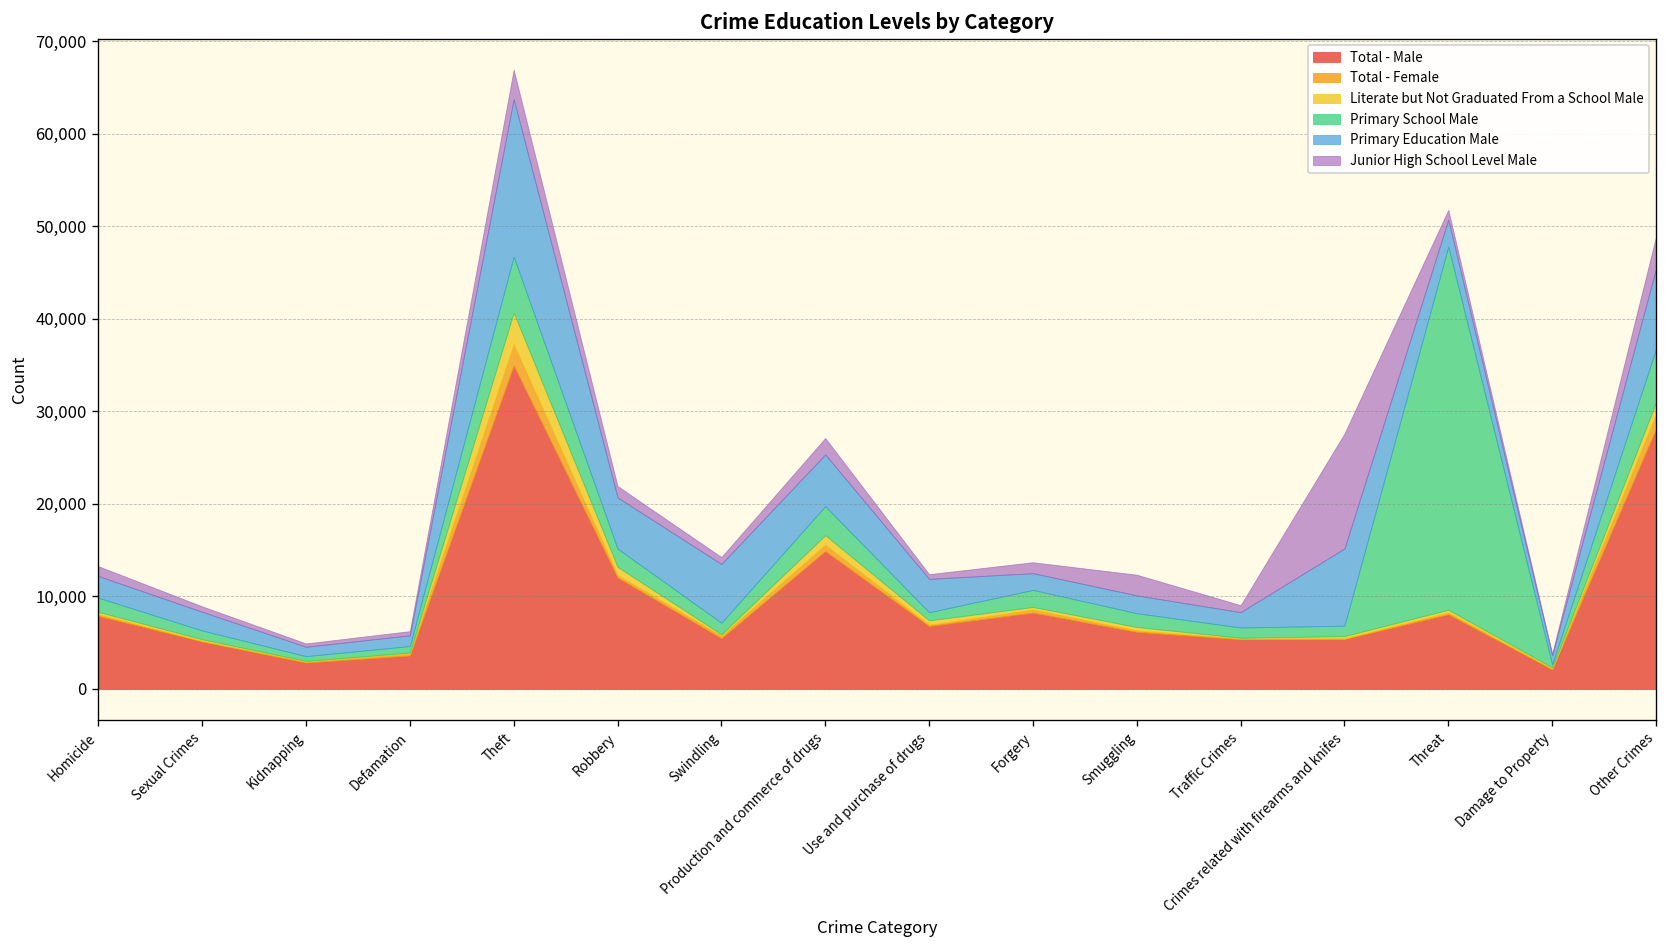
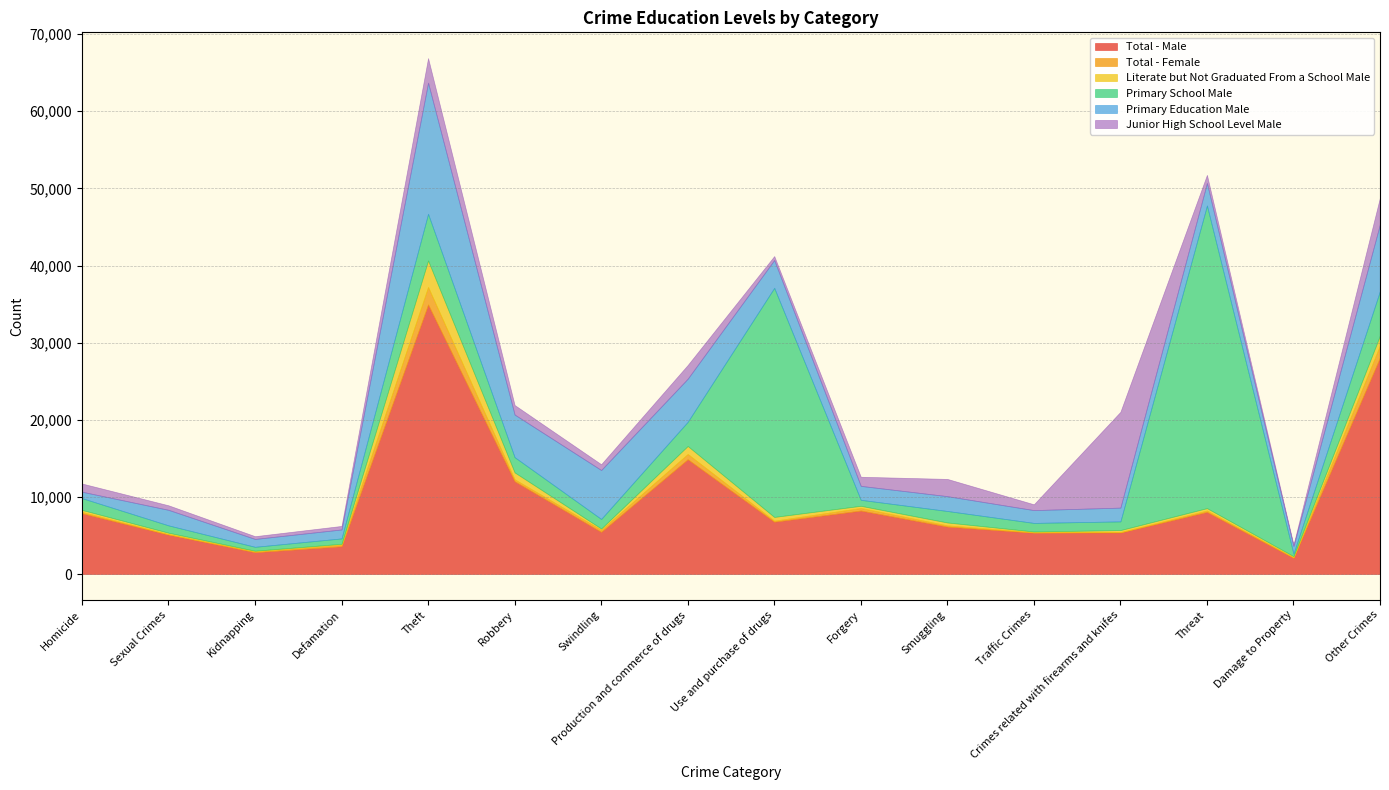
  {
    "Total - Male": {
      "Theft": "35,000",
      "Production and commerce of drugs": "15,000",
      "Other Crimes": "28,000"
    },
    "Primary School Male": {
      "Homicide": "2,000",
      "Sexual Crimes": "1,000",
      "Kidnapping": "1,000",
      "Defamation": "1,000",
      "Theft": "6,000",
      "Robbery": "2,000",
      "Swindling": "1,000",
      "Production and commerce of drugs": "3,000",
-     "Use and purchase of drugs": "1,000",
-     "Forgery": "2,000",
+     "Use and purchase of drugs": "30,000",
+     "Forgery": "1,000",
      "Smuggling": "1,000",
      "Traffic Crimes": "1,000",
      "Crimes related with firearms and knifes": "1,000",
      "Threat": "39,000",
      "Other Crimes": "6,000"
    },
    "Primary Education Male": {
-     "Homicide": "2,000",
+     "Homicide": "1,000",
      "Sexual Crimes": "2,000",
      "Kidnapping": "1,000",
      "Defamation": "1,000",
      "Theft": "17,000",
      "Robbery": "6,000",
      "Swindling": "6,000",
      "Production and commerce of drugs": "6,000",
      "Use and purchase of drugs": "4,000",
      "Forgery": "2,000",
      "Smuggling": "2,000",
      "Traffic Crimes": "2,000",
-     "Crimes related with firearms and knifes": "8,000",
+     "Crimes related with firearms and knifes": "2,000",
      "Threat": "3,000",
      "Other Crimes": "9,000"
    },
    "Junior High School Level Male": {
      "Homicide": "1,000",
      "Sexual Crimes": "1,000",
      "Kidnapping": "0",
      "Defamation": "0",
      "Theft": "3,000",
      "Robbery": "1,000",
      "Swindling": "1,000",
      "Production and commerce of drugs": "2,000",
      "Use and purchase of drugs": "1,000",
      "Forgery": "1,000",
      "Smuggling": "2,000",
      "Traffic Crimes": "1,000",
      "Crimes related with firearms and knifes": "12,000",
      "Threat": "1,000",
      "Other Crimes": "3,000"
    }
  }
